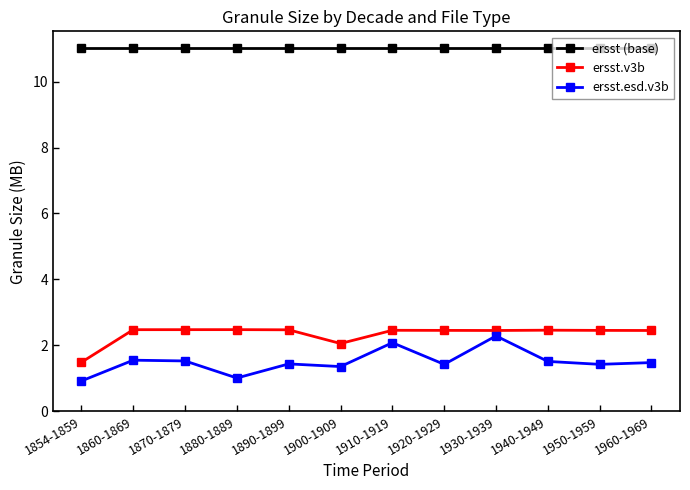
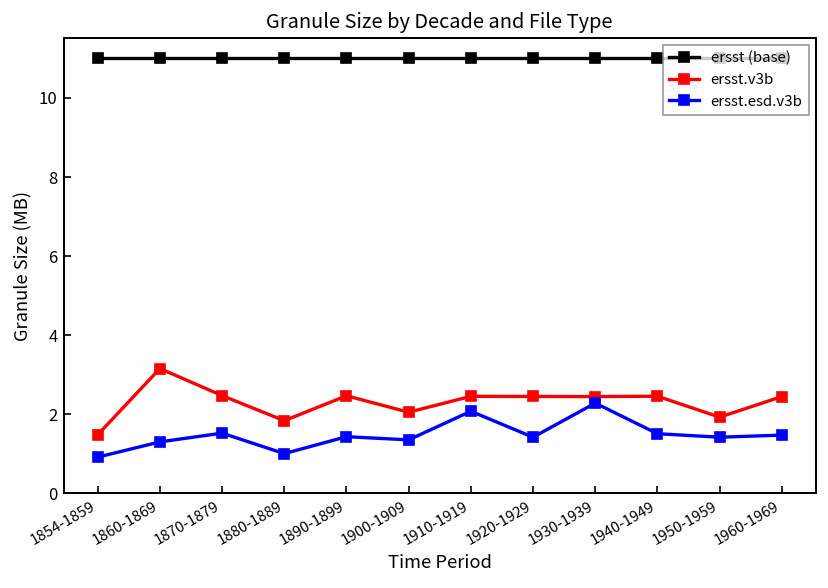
  {
    "ersst (base)": {
      "1854-1859": 11.0,
      "1860-1869": 11.0,
      "1870-1879": 11.0,
      "1880-1889": 11.0,
      "1890-1899": 11.0,
      "1900-1909": 11.0,
      "1910-1919": 11.0,
      "1920-1929": 11.0,
      "1930-1939": 11.0,
      "1940-1949": 11.0
    },
    "ersst.v3b": {
      "1854-1859": 1.5,
-     "1860-1869": 2.5,
+     "1860-1869": 3.2,
      "1870-1879": 2.5,
-     "1880-1889": 2.5,
+     "1880-1889": 1.8,
      "1890-1899": 2.5,
      "1900-1909": 2.1,
      "1910-1919": 2.5,
      "1920-1929": 2.5,
      "1930-1939": 2.4,
      "1940-1949": 2.5,
-     "1950-1959": 2.5,
+     "1950-1959": 1.9,
      "1960-1969": 2.4
    },
    "ersst.esd.v3b": {
      "1854-1859": 0.9,
-     "1860-1869": 1.5,
+     "1860-1869": 1.3,
      "1870-1879": 1.5,
      "1880-1889": 1.0,
      "1890-1899": 1.4,
      "1900-1909": 1.4,
      "1910-1919": 2.1,
      "1920-1929": 1.4,
      "1930-1939": 2.3,
      "1940-1949": 1.5,
      "1950-1959": 1.4,
      "1960-1969": 1.5
    }
  }
